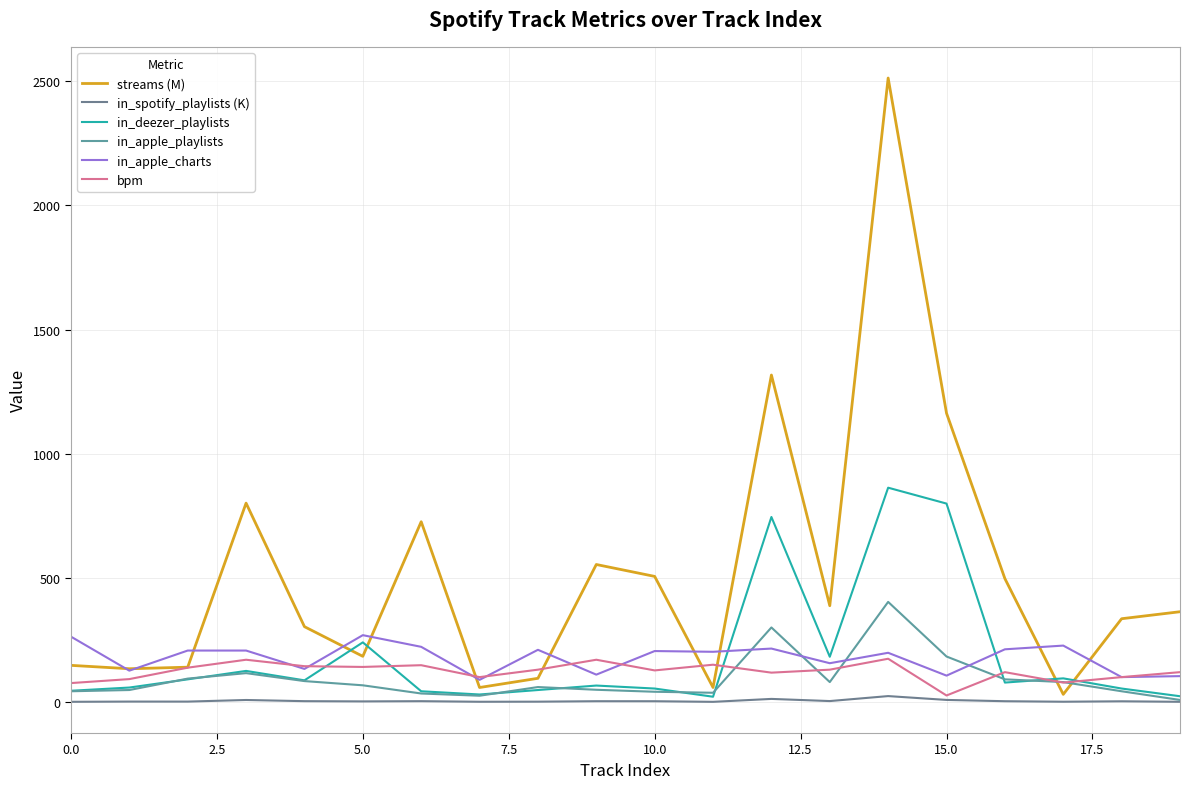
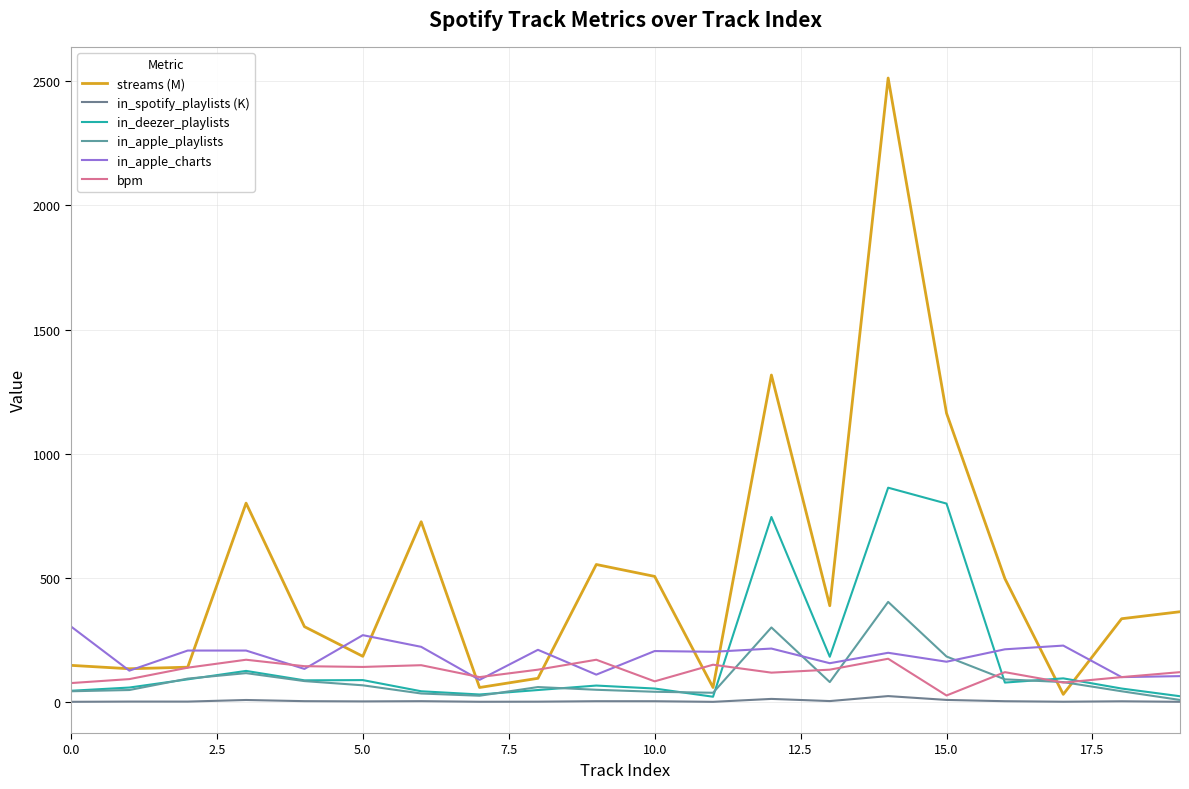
  {
    "streams (M)": {
      "0.0": 150,
      "5.0": 180,
      "10.0": 510,
      "15.0": 1160
    },
    "in_deezer_playlists": {
-     "5.0": 240,
+     "5.0": 90,
      "10.0": 50,
      "15.0": 800
    },
    "in_apple_charts": {
-     "0.0": 260,
+     "0.0": 300,
      "5.0": 270,
      "10.0": 210,
-     "15.0": 110
+     "15.0": 160
    },
    "bpm": {
      "0.0": 80,
      "5.0": 140,
-     "10.0": 130,
+     "10.0": 80,
      "15.0": 30
    }
  }
